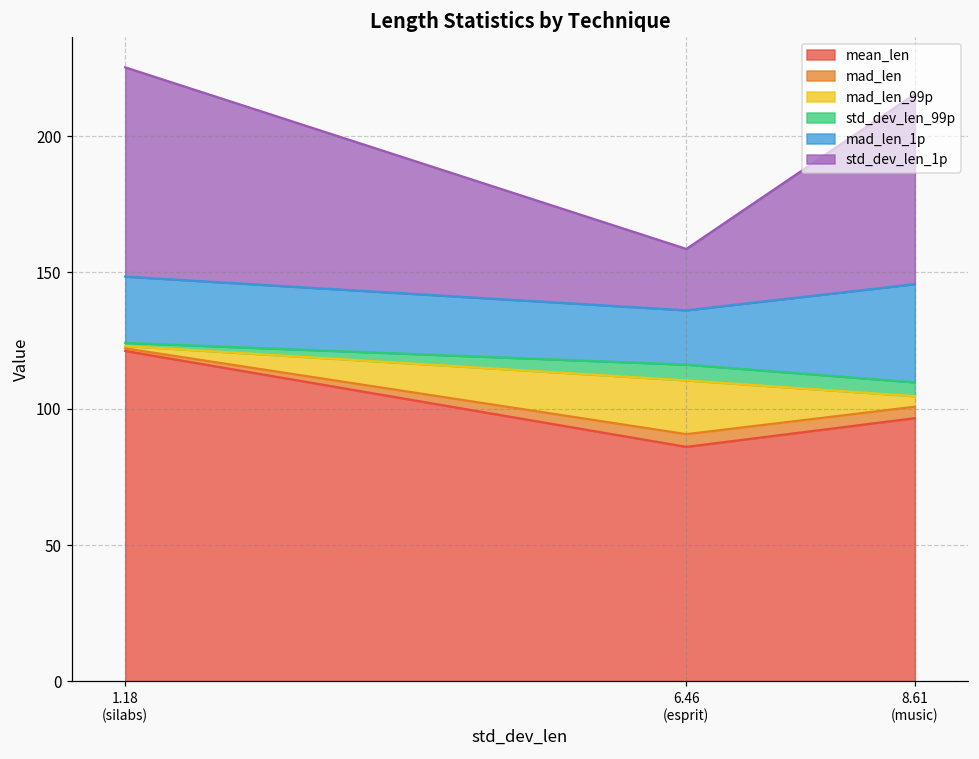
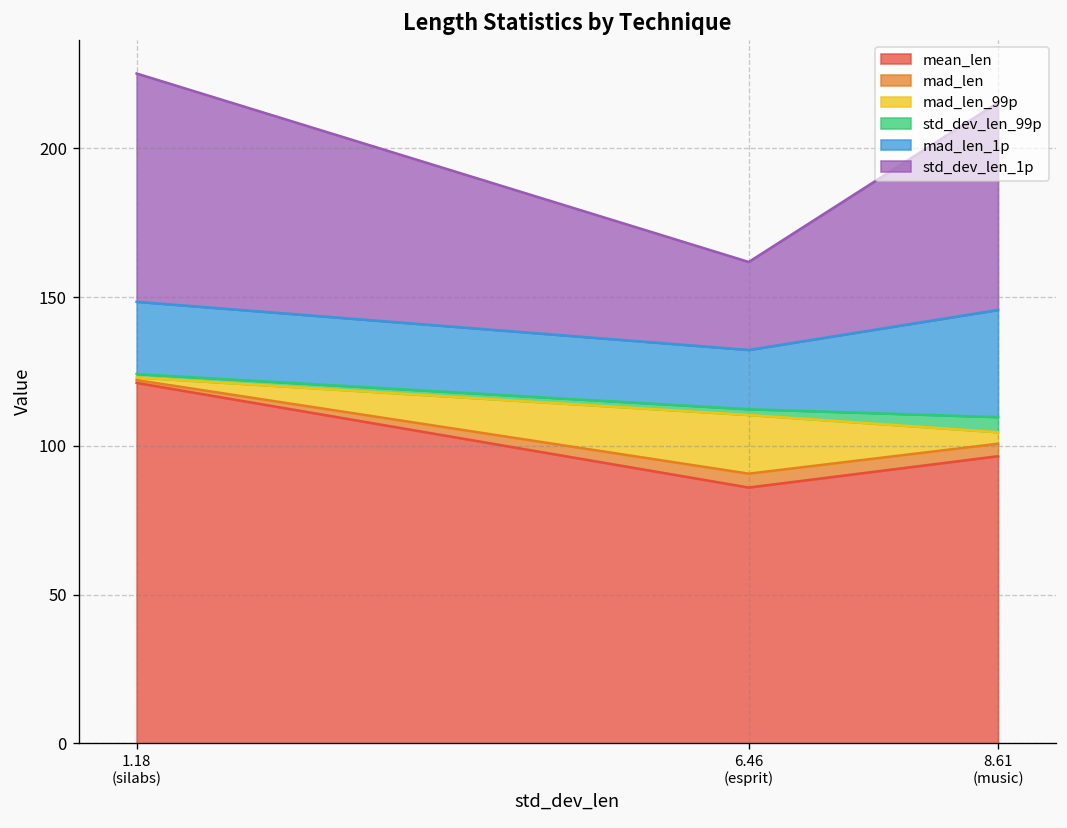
  {
    "mad_len_99p": {
      "6.46 (esprit)": 20,
      "8.61 (music)": 4
    },
    "std_dev_len_99p": {
      "1.18 (silabs)": 1,
-     "6.46 (esprit)": 6,
+     "6.46 (esprit)": 2,
      "8.61 (music)": 5
    },
    "mad_len_1p": {
      "1.18 (silabs)": 24,
      "6.46 (esprit)": 20,
      "8.61 (music)": 36
    },
    "std_dev_len_1p": {
      "1.18 (silabs)": 77,
-     "6.46 (esprit)": 23
+     "6.46 (esprit)": 30
    }
  }
